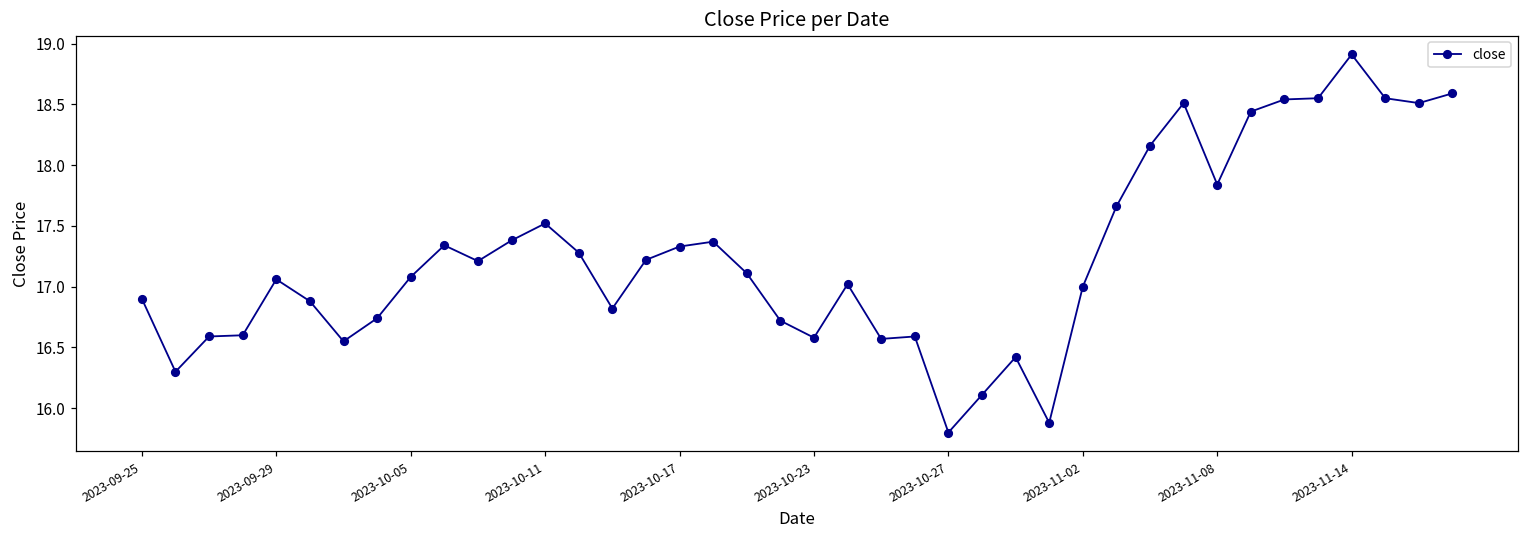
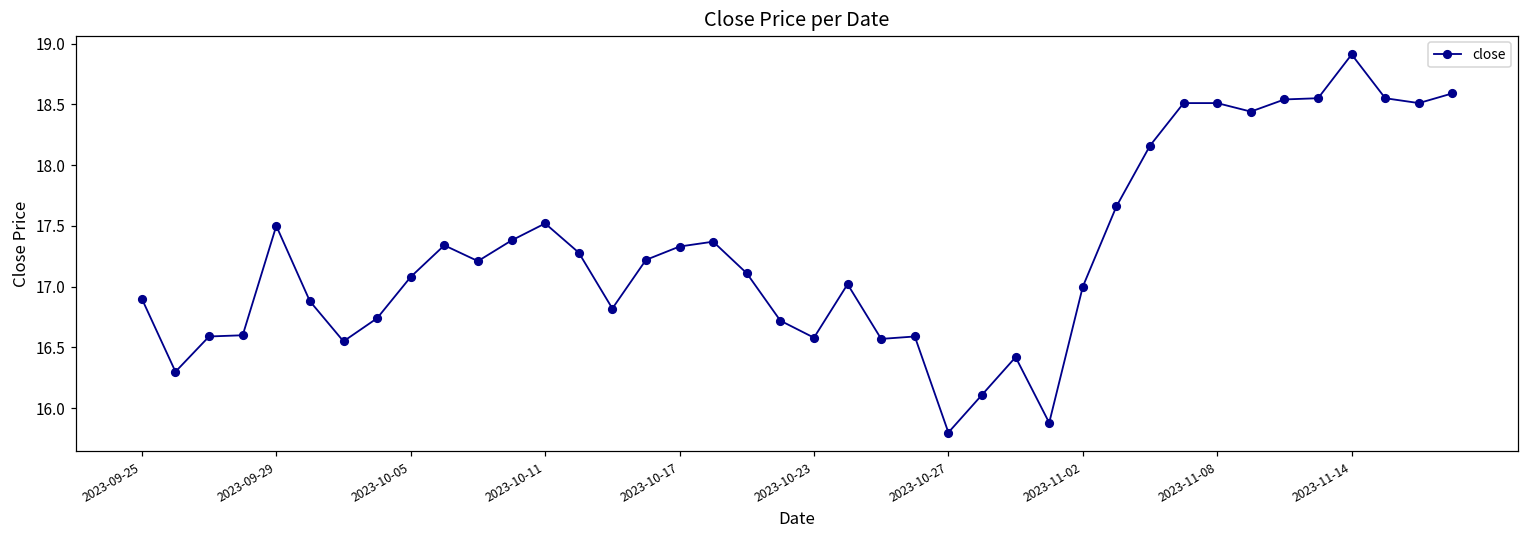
  {
    "2023-09-25": 16.90,
-   "2023-09-29": 17.06,
+   "2023-09-29": 17.50,
    "2023-10-05": 17.08,
    "2023-10-11": 17.52,
    "2023-10-17": 17.33,
    "2023-10-23": 16.58,
    "2023-10-27": 15.80,
    "2023-11-02": 17.00,
-   "2023-11-08": 17.84,
+   "2023-11-08": 18.51,
    "2023-11-14": 18.91
  }
